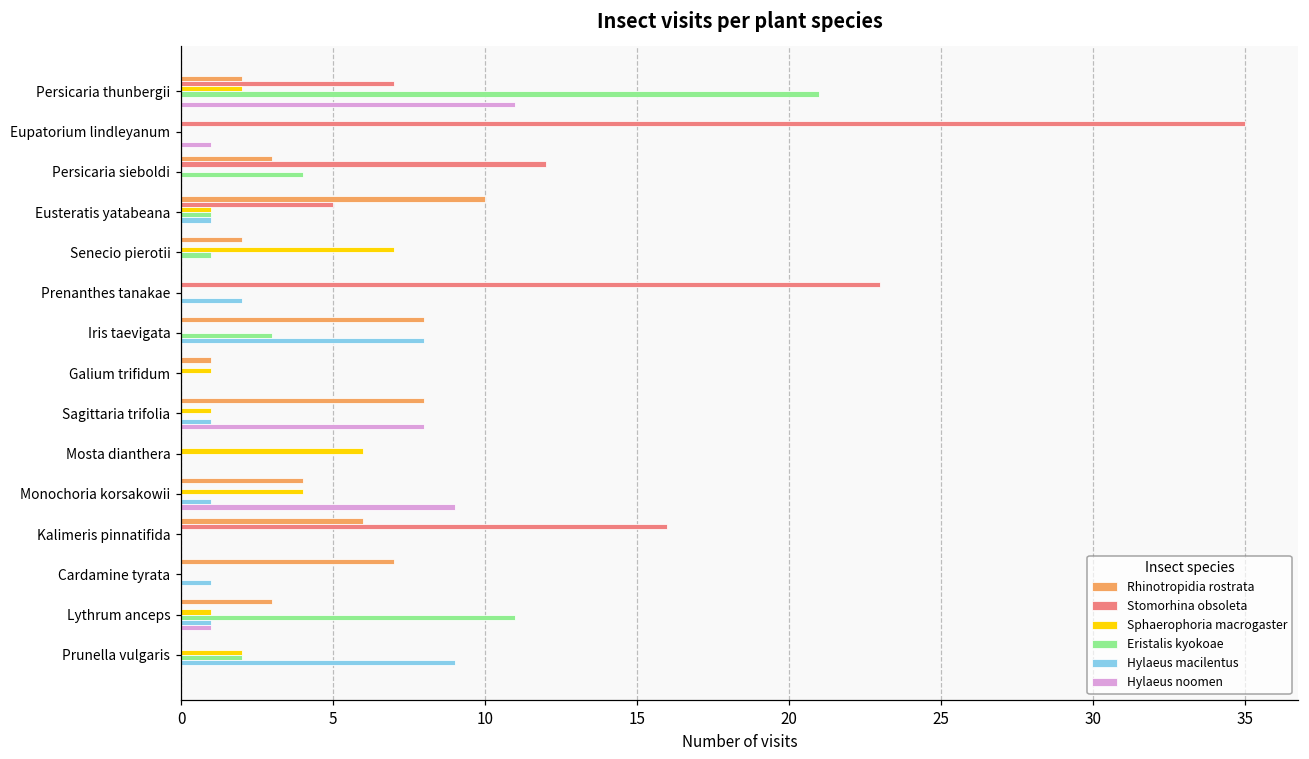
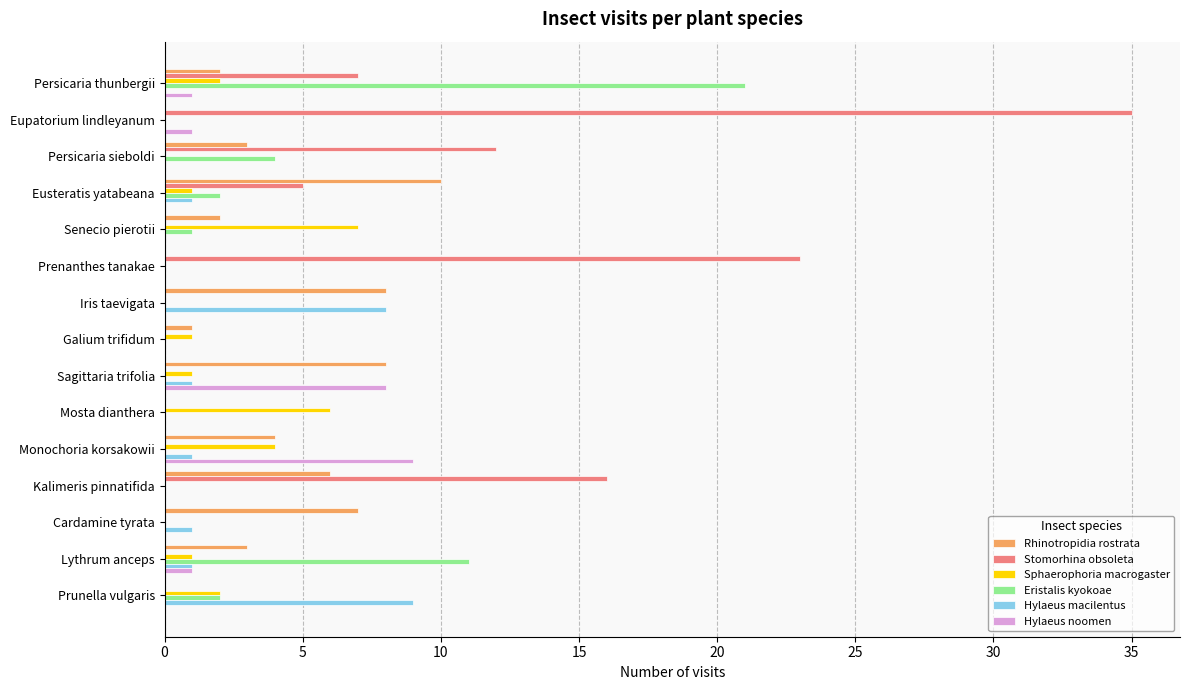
  {
    "Sphaerophoria macrogaster": {
      "Persicaria thunbergii": 2,
      "Eupatorium lindleyanum": 0,
      "Persicaria sieboldi": 0,
      "Eusteratis yatabeana": 1,
      "Senecio pierotii": 7,
      "Prenanthes tanakae": 0,
      "Iris taevigata": 0,
      "Galium trifidum": 1,
      "Sagittaria trifolia": 1,
      "Mosta dianthera": 6,
      "Monochoria korsakowii": 4,
      "Kalimeris pinnatifida": 0,
      "Cardamine tyrata": 0,
      "Lythrum anceps": 1,
      "Prunella vulgaris": 2
    },
    "Eristalis kyokoae": {
      "Persicaria thunbergii": 21,
      "Eupatorium lindleyanum": 0,
      "Persicaria sieboldi": 4,
-     "Eusteratis yatabeana": 1,
+     "Eusteratis yatabeana": 2,
      "Senecio pierotii": 1,
      "Prenanthes tanakae": 0,
-     "Iris taevigata": 3,
+     "Iris taevigata": 0,
      "Galium trifidum": 0,
      "Sagittaria trifolia": 0,
      "Mosta dianthera": 0,
      "Monochoria korsakowii": 0,
      "Kalimeris pinnatifida": 0,
      "Cardamine tyrata": 0,
      "Lythrum anceps": 11,
      "Prunella vulgaris": 2
    },
    "Hylaeus macilentus": {
      "Persicaria thunbergii": 0,
      "Eupatorium lindleyanum": 0,
      "Persicaria sieboldi": 0,
      "Eusteratis yatabeana": 1,
      "Senecio pierotii": 0,
-     "Prenanthes tanakae": 2,
+     "Prenanthes tanakae": 0,
      "Iris taevigata": 8,
      "Galium trifidum": 0,
      "Sagittaria trifolia": 1,
      "Mosta dianthera": 0,
      "Monochoria korsakowii": 1,
      "Kalimeris pinnatifida": 0,
      "Cardamine tyrata": 1,
      "Lythrum anceps": 1,
      "Prunella vulgaris": 9
    },
    "Hylaeus noomen": {
-     "Persicaria thunbergii": 11,
+     "Persicaria thunbergii": 1,
      "Eupatorium lindleyanum": 1,
      "Persicaria sieboldi": 0,
      "Eusteratis yatabeana": 0,
      "Senecio pierotii": 0,
      "Prenanthes tanakae": 0,
      "Iris taevigata": 0,
      "Galium trifidum": 0,
      "Sagittaria trifolia": 8,
      "Mosta dianthera": 0,
      "Monochoria korsakowii": 9,
      "Kalimeris pinnatifida": 0,
      "Cardamine tyrata": 0,
      "Lythrum anceps": 1,
      "Prunella vulgaris": 0
    }
  }
